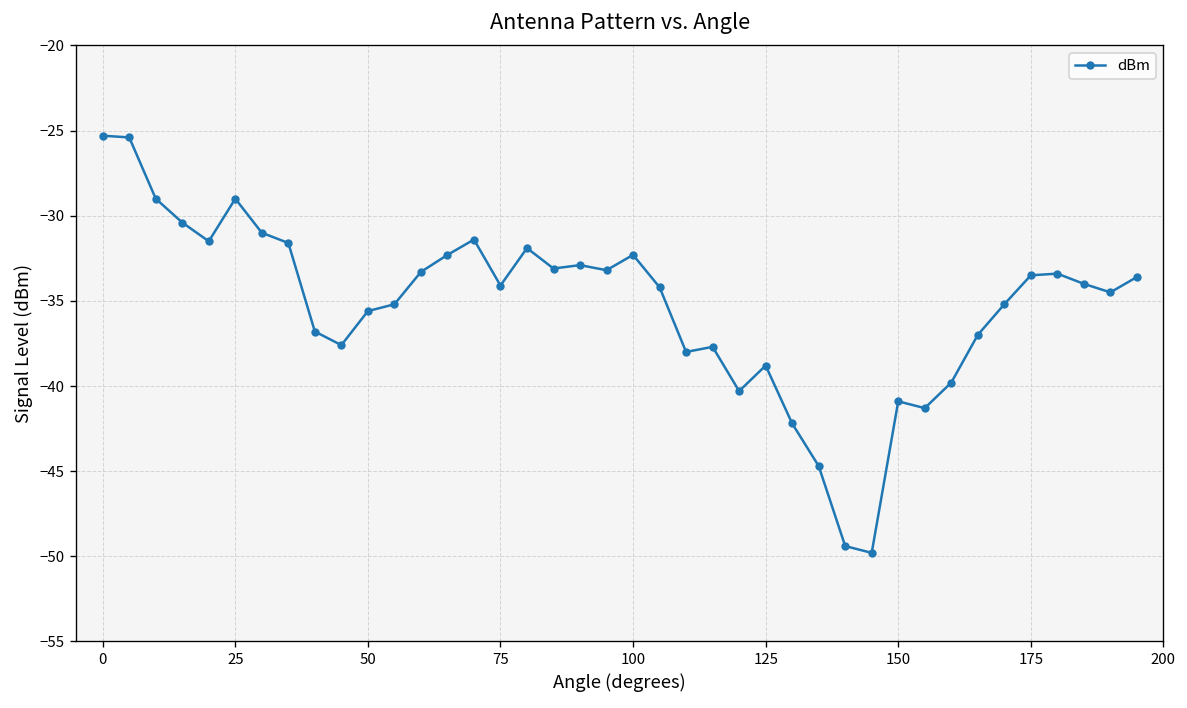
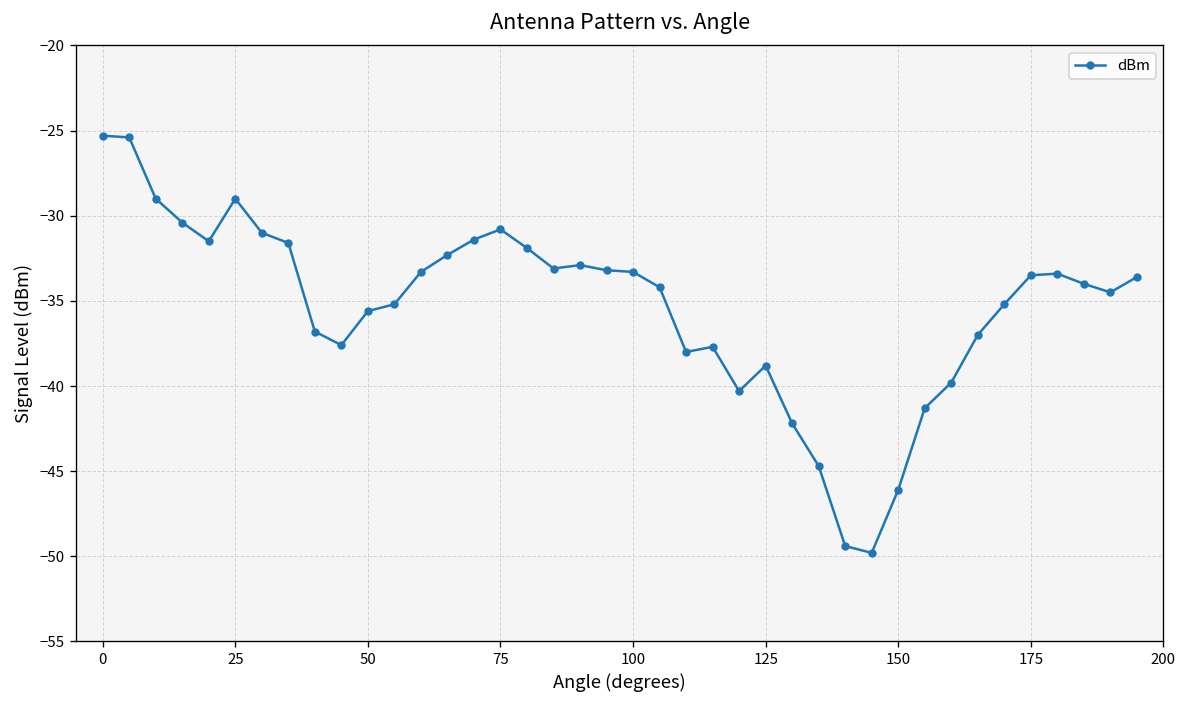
  {
    "0": -25.3,
    "25": -29.0,
    "50": -35.6,
-   "75": -34.1,
-   "100": -32.3,
+   "75": -30.8,
+   "100": -33.3,
    "125": -38.8,
-   "150": -40.9,
+   "150": -46.1,
    "175": -33.5
  }
